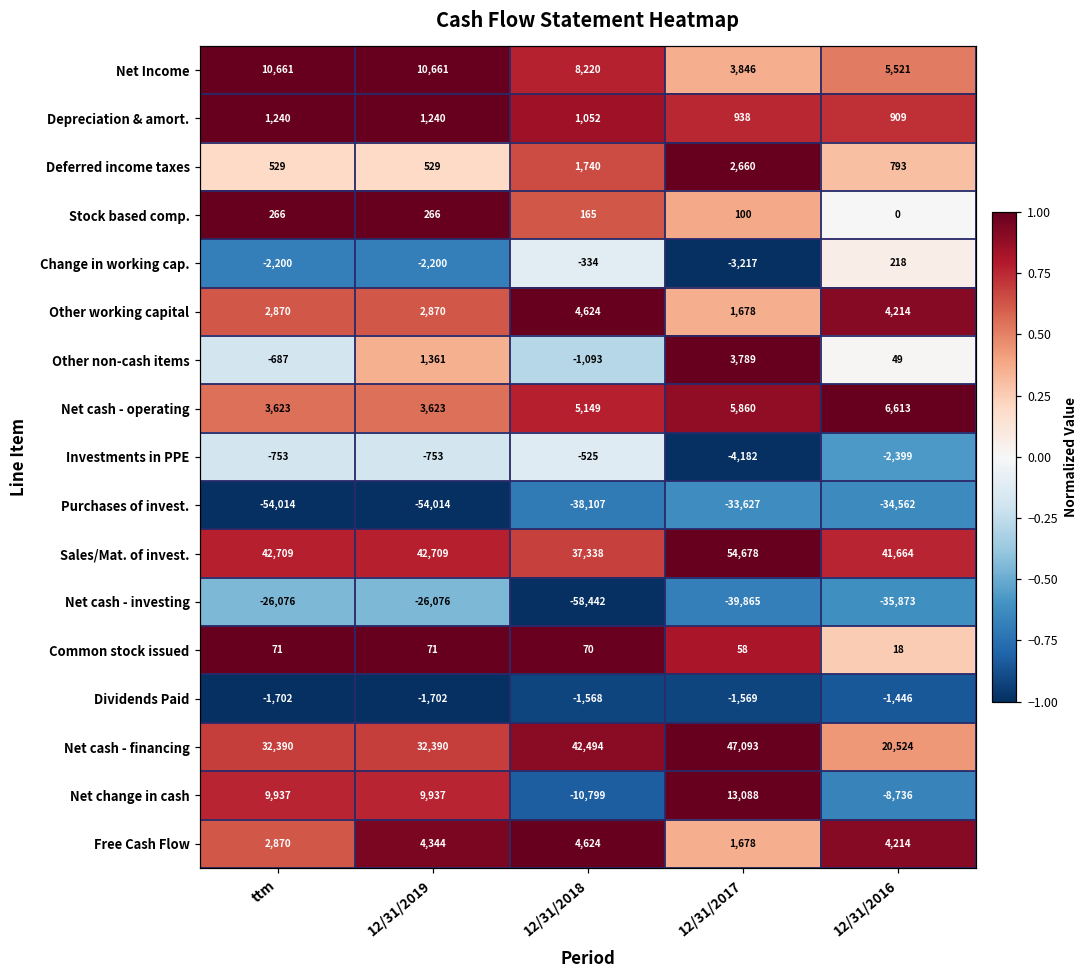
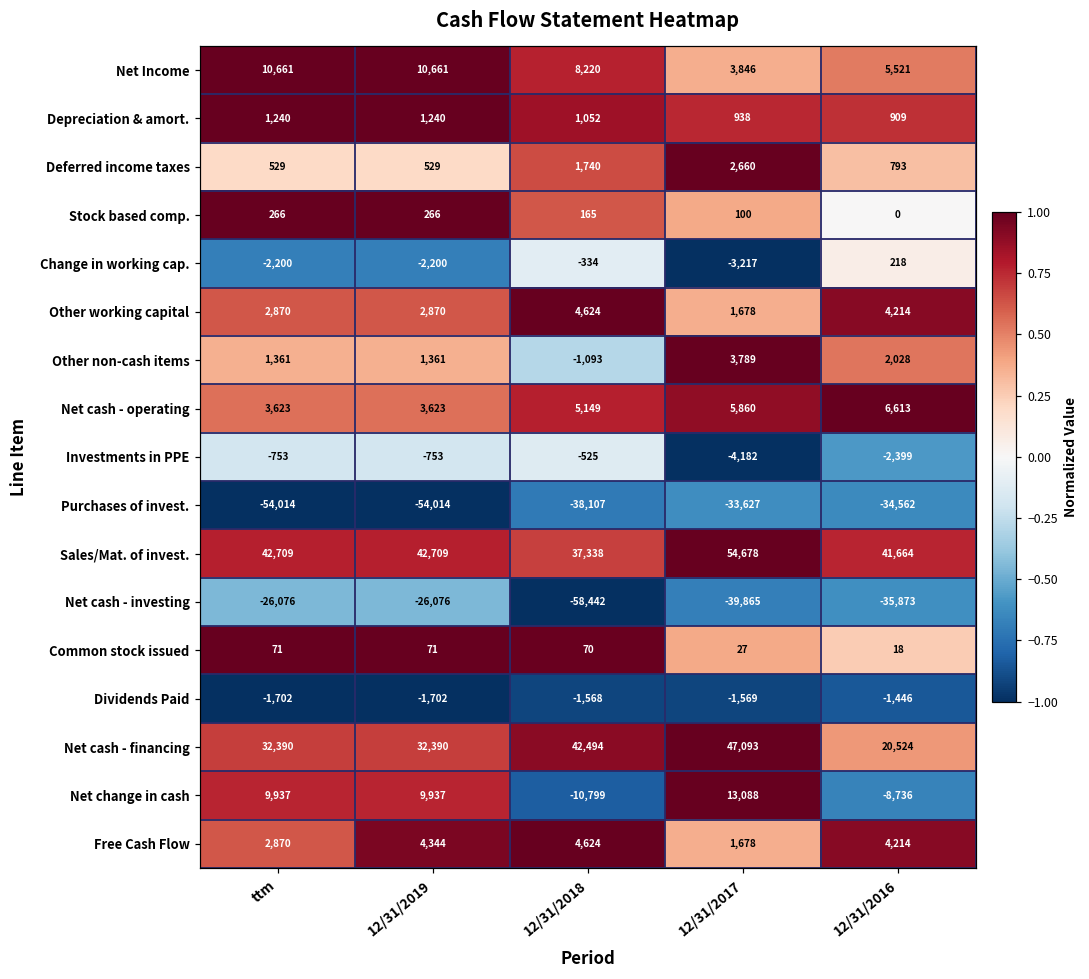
  {
    "Net Income": {
      "ttm": "10,661",
      "12/31/2019": "10,661",
      "12/31/2018": "8,220",
      "12/31/2017": "3,846",
      "12/31/2016": "5,521"
    },
    "Depreciation & amort.": {
      "ttm": "1,240",
      "12/31/2019": "1,240",
      "12/31/2018": "1,052",
      "12/31/2017": "938",
      "12/31/2016": "909"
    },
    "Deferred income taxes": {
      "ttm": "529",
      "12/31/2019": "529",
      "12/31/2018": "1,740",
      "12/31/2017": "2,660",
      "12/31/2016": "793"
    },
    "Stock based comp.": {
      "ttm": "266",
      "12/31/2019": "266",
      "12/31/2018": "165",
      "12/31/2017": "100",
      "12/31/2016": "0"
    },
    "Change in working cap.": {
      "ttm": "-2,200",
      "12/31/2019": "-2,200",
      "12/31/2018": "-334",
      "12/31/2017": "-3,217",
      "12/31/2016": "218"
    },
    "Other working capital": {
      "ttm": "2,870",
      "12/31/2019": "2,870",
      "12/31/2018": "4,624",
      "12/31/2017": "1,678",
      "12/31/2016": "4,214"
    },
    "Other non-cash items": {
-     "ttm": "-687",
+     "ttm": "1,361",
      "12/31/2019": "1,361",
      "12/31/2018": "-1,093",
      "12/31/2017": "3,789",
-     "12/31/2016": "49"
+     "12/31/2016": "2,028"
    },
    "Net cash - operating": {
      "ttm": "3,623",
      "12/31/2019": "3,623",
      "12/31/2018": "5,149",
      "12/31/2017": "5,860",
      "12/31/2016": "6,613"
    },
    "Investments in PPE": {
      "ttm": "-753",
      "12/31/2019": "-753",
      "12/31/2018": "-525",
      "12/31/2017": "-4,182",
      "12/31/2016": "-2,399"
    },
    "Purchases of invest.": {
      "ttm": "-54,014",
      "12/31/2019": "-54,014",
      "12/31/2018": "-38,107",
      "12/31/2017": "-33,627",
      "12/31/2016": "-34,562"
    },
    "Sales/Mat. of invest.": {
      "ttm": "42,709",
      "12/31/2019": "42,709",
      "12/31/2018": "37,338",
      "12/31/2017": "54,678",
      "12/31/2016": "41,664"
    },
    "Net cash - investing": {
      "ttm": "-26,076",
      "12/31/2019": "-26,076",
      "12/31/2018": "-58,442",
      "12/31/2017": "-39,865",
      "12/31/2016": "-35,873"
    },
    "Common stock issued": {
      "ttm": "71",
      "12/31/2019": "71",
      "12/31/2018": "70",
-     "12/31/2017": "58",
+     "12/31/2017": "27",
      "12/31/2016": "18"
    },
    "Dividends Paid": {
      "ttm": "-1,702",
      "12/31/2019": "-1,702",
      "12/31/2018": "-1,568",
      "12/31/2017": "-1,569",
      "12/31/2016": "-1,446"
    },
    "Net cash - financing": {
      "ttm": "32,390",
      "12/31/2019": "32,390",
      "12/31/2018": "42,494",
      "12/31/2017": "47,093",
      "12/31/2016": "20,524"
    },
    "Net change in cash": {
      "ttm": "9,937",
      "12/31/2019": "9,937",
      "12/31/2018": "-10,799",
      "12/31/2017": "13,088",
      "12/31/2016": "-8,736"
    },
    "Free Cash Flow": {
      "ttm": "2,870",
      "12/31/2019": "4,344",
      "12/31/2018": "4,624",
      "12/31/2017": "1,678",
      "12/31/2016": "4,214"
    }
  }
